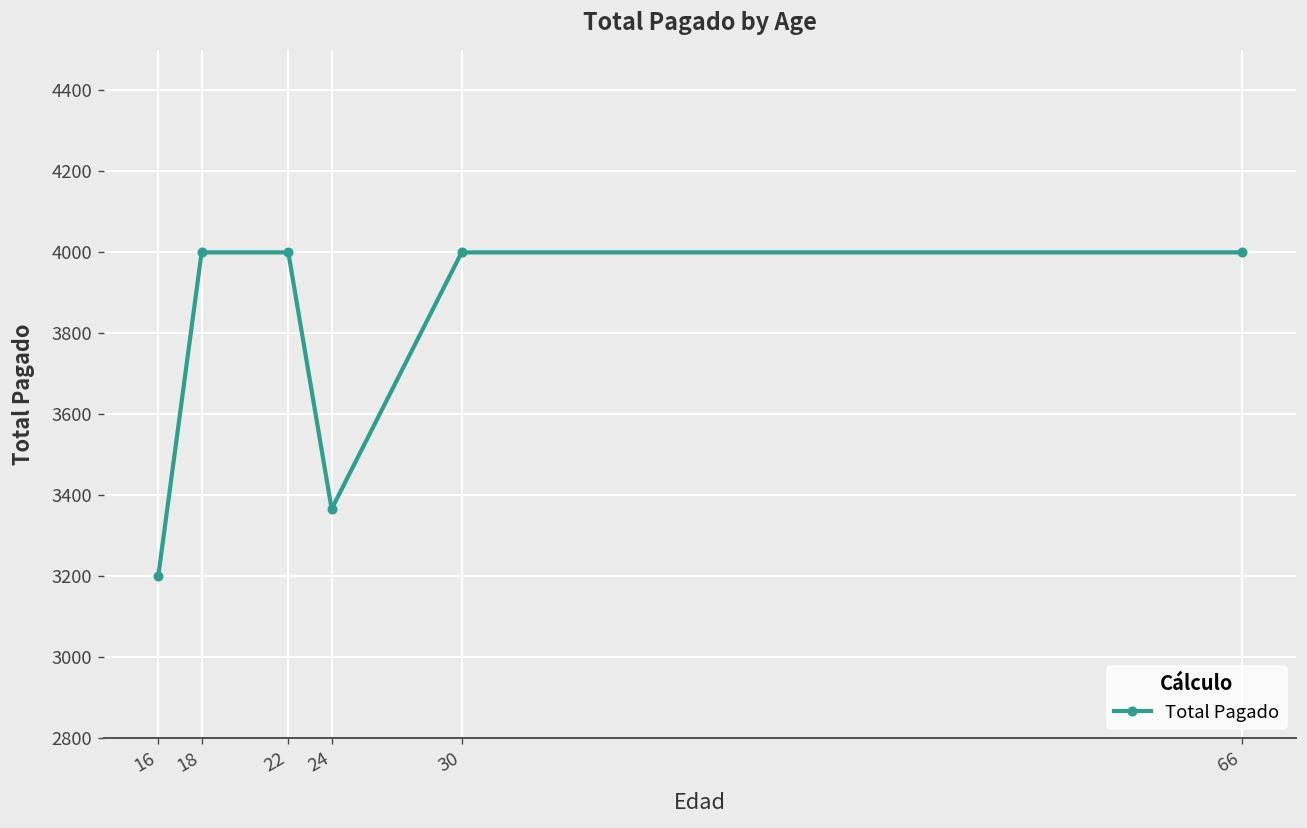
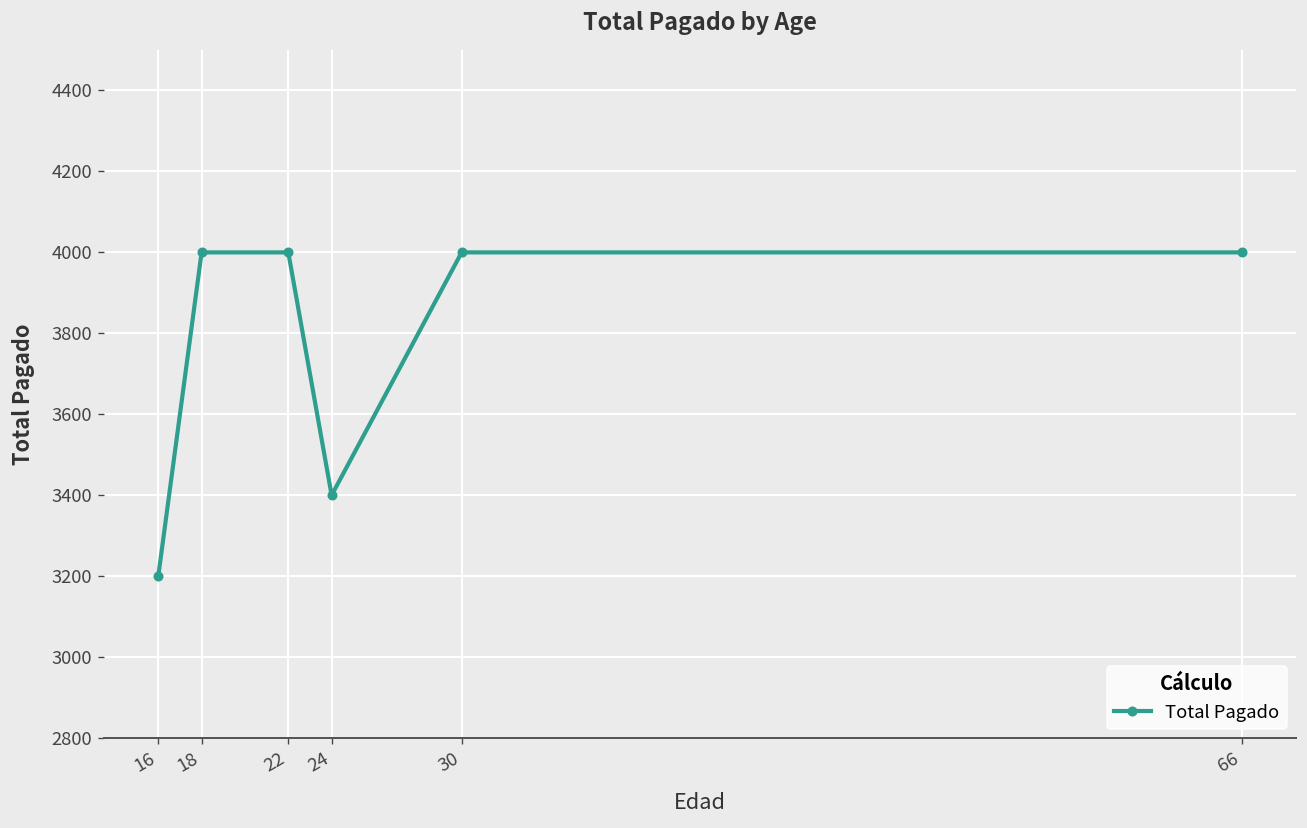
  {
    "16": 3200,
    "18": 4000,
    "22": 4000,
-   "24": 3370,
+   "24": 3400,
    "30": 4000,
    "66": 4000
  }
